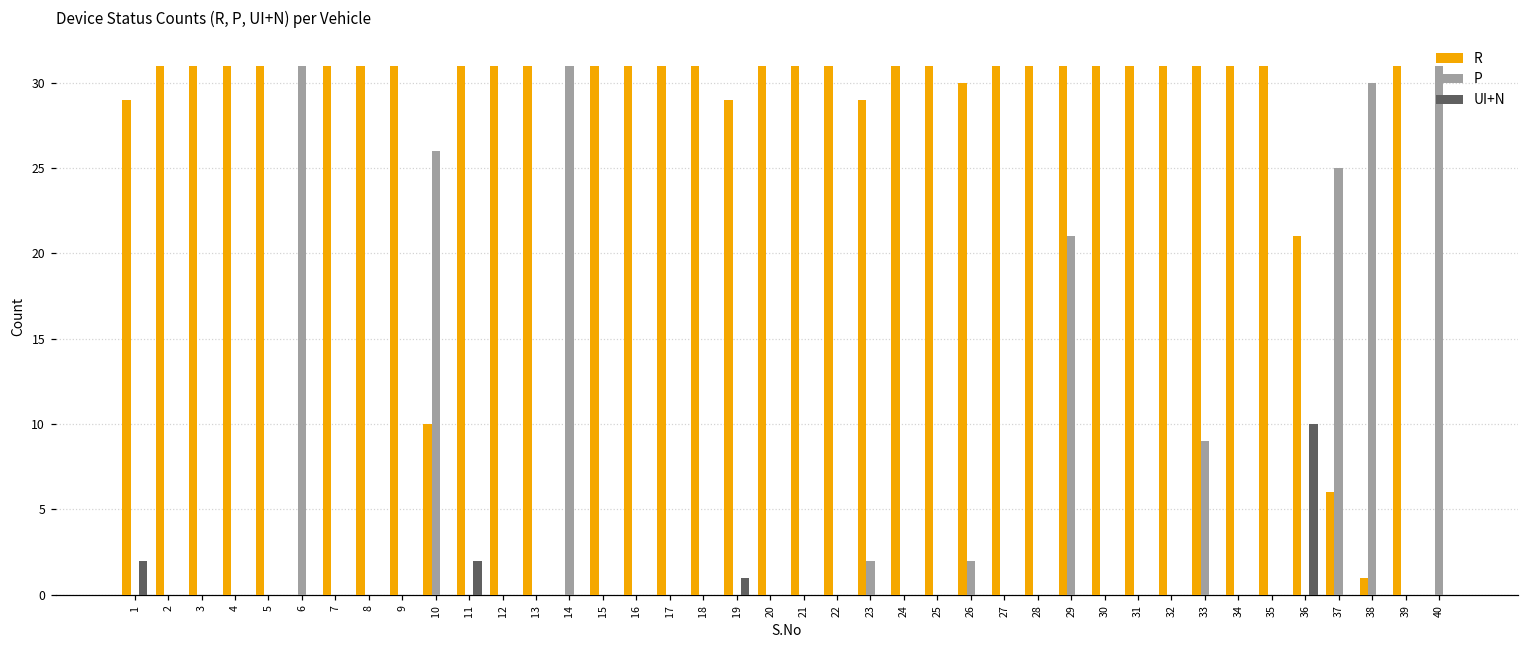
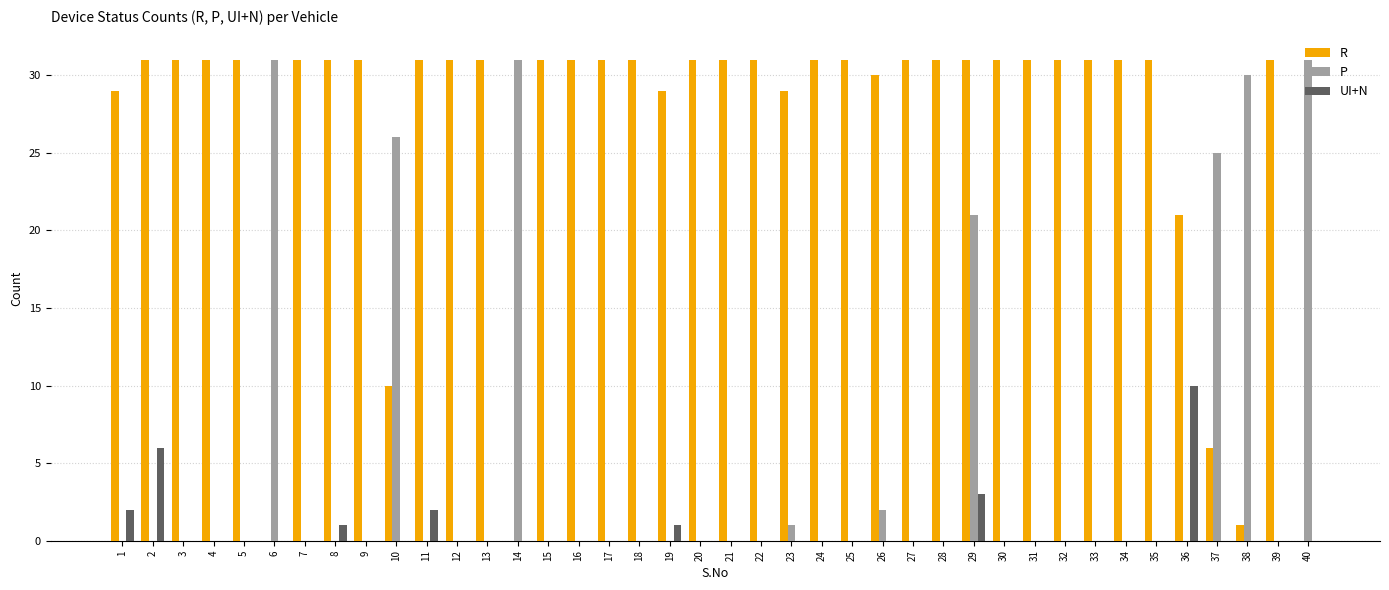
  {
    "R": {
      "1": 29,
      "2": 31,
      "3": 31,
      "4": 31,
      "5": 31,
      "6": 0,
      "7": 31,
      "8": 31,
      "9": 31,
      "10": 10,
      "11": 31,
      "12": 31,
      "13": 31,
      "14": 0,
      "15": 31,
      "16": 31,
      "17": 31,
      "18": 31,
      "19": 29,
      "20": 31,
      "21": 31,
      "22": 31,
      "23": 29,
      "24": 31,
      "25": 31,
      "26": 30,
      "27": 31,
      "28": 31,
      "29": 31,
      "30": 31,
      "31": 31,
      "32": 31,
      "33": 31,
      "34": 31,
      "35": 31,
      "36": 21,
      "37": 6,
      "38": 1,
      "39": 31,
      "40": 0
    },
    "P": {
      "1": 0,
      "2": 0,
      "3": 0,
      "4": 0,
      "5": 0,
      "6": 31,
      "7": 0,
      "8": 0,
      "9": 0,
      "10": 26,
      "11": 0,
      "12": 0,
      "13": 0,
      "14": 31,
      "15": 0,
      "16": 0,
      "17": 0,
      "18": 0,
      "19": 0,
      "20": 0,
      "21": 0,
      "22": 0,
-     "23": 2,
+     "23": 1,
      "24": 0,
      "25": 0,
      "26": 2,
      "27": 0,
      "28": 0,
      "29": 21,
      "30": 0,
      "31": 0,
      "32": 0,
-     "33": 9,
+     "33": 0,
      "34": 0,
      "35": 0,
      "36": 0,
      "37": 25,
      "38": 30,
      "39": 0,
      "40": 31
    },
    "UI+N": {
      "1": 2,
-     "2": 0,
+     "2": 6,
      "3": 0,
      "4": 0,
      "5": 0,
      "6": 0,
      "7": 0,
-     "8": 0,
+     "8": 1,
      "9": 0,
      "10": 0,
      "11": 2,
      "12": 0,
      "13": 0,
      "14": 0,
      "15": 0,
      "16": 0,
      "17": 0,
      "18": 0,
      "19": 1,
      "20": 0,
      "21": 0,
      "22": 0,
      "23": 0,
      "24": 0,
      "25": 0,
      "26": 0,
      "27": 0,
      "28": 0,
-     "29": 0,
+     "29": 3,
      "30": 0,
      "31": 0,
      "32": 0,
      "33": 0,
      "34": 0,
      "35": 0,
      "36": 10,
      "37": 0,
      "38": 0,
      "39": 0,
      "40": 0
    }
  }
